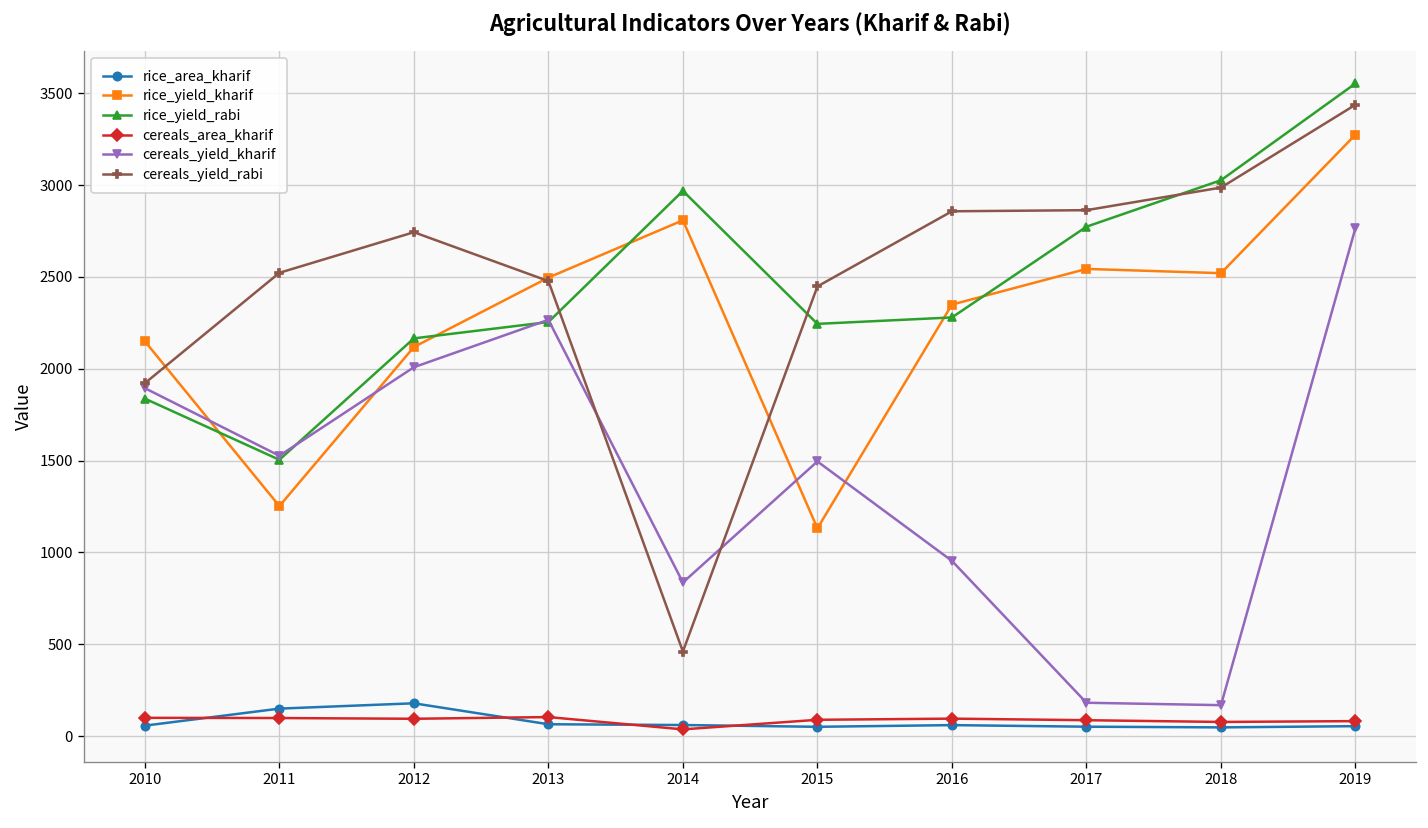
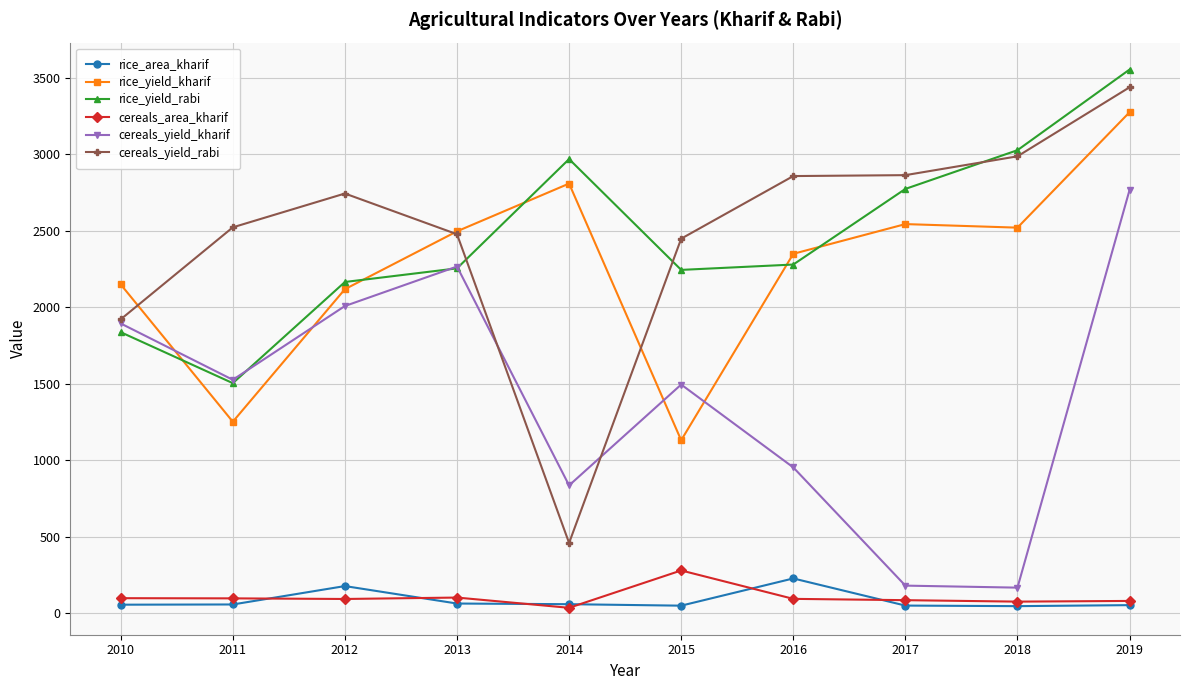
  {
    "rice_area_kharif": {
      "2010": 60,
-     "2011": 150,
+     "2011": 60,
      "2012": 180,
      "2013": 60,
      "2014": 60,
      "2015": 50,
-     "2016": 60,
+     "2016": 230,
      "2017": 50,
      "2018": 50,
      "2019": 50
    },
    "rice_yield_kharif": {
      "2010": 2150,
      "2011": 1250,
      "2012": 2120,
      "2013": 2500,
      "2014": 2810,
      "2015": 1130,
      "2016": 2350,
      "2017": 2540,
      "2018": 2520,
      "2019": 3270
    },
    "rice_yield_rabi": {
      "2010": 1840,
      "2011": 1500,
      "2012": 2170,
      "2014": 2970,
      "2015": 2240,
      "2016": 2280,
      "2017": 2770,
      "2018": 3030,
      "2019": 3550
    },
    "cereals_area_kharif": {
      "2010": 100,
      "2011": 100,
      "2012": 90,
      "2013": 100,
      "2014": 40,
-     "2015": 90,
+     "2015": 280,
      "2016": 90,
      "2017": 90,
      "2018": 80,
      "2019": 80
    },
    "cereals_yield_kharif": {
      "2010": 1890,
      "2011": 1530,
      "2012": 2010,
      "2014": 840,
      "2015": 1500,
      "2016": 950,
      "2017": 180,
      "2018": 170,
      "2019": 2770
    },
    "cereals_yield_rabi": {
      "2010": 1920,
      "2011": 2520,
      "2012": 2740,
      "2013": 2480,
      "2014": 460,
      "2015": 2450,
      "2016": 2860,
      "2017": 2860,
      "2018": 2990,
      "2019": 3440
    }
  }
